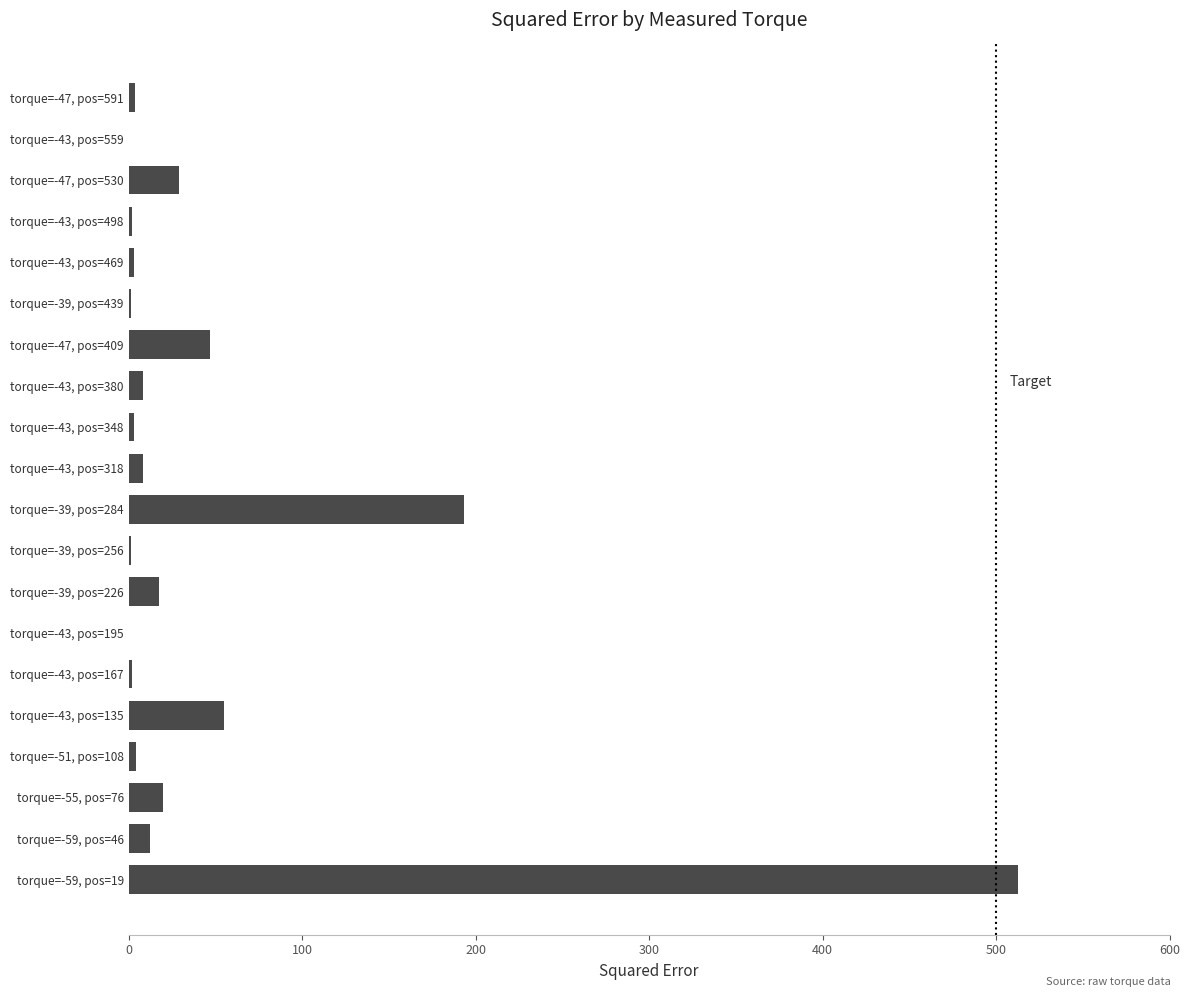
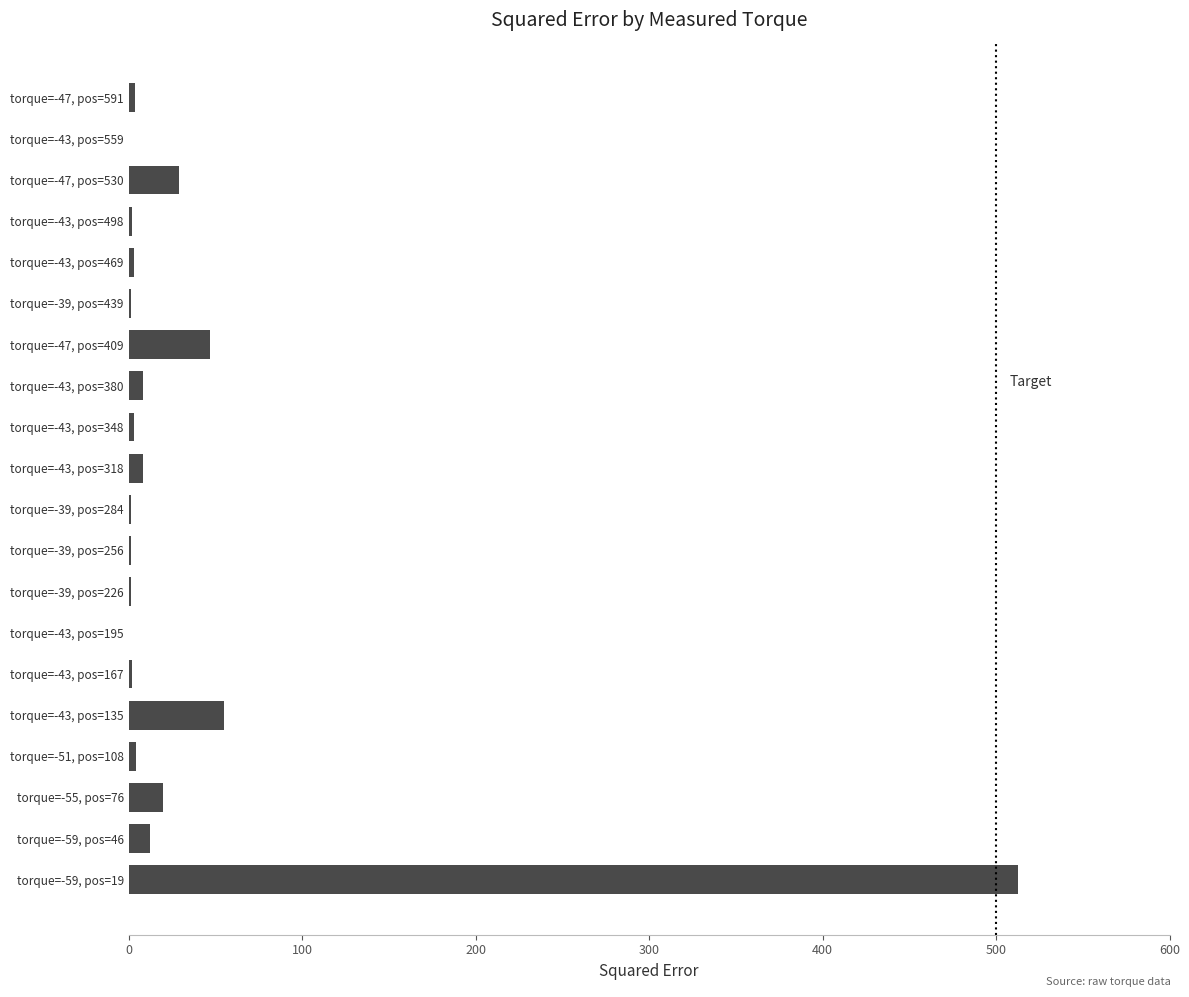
  {
    "torque=-47, pos=591": 4,
    "torque=-47, pos=530": 29,
    "torque=-43, pos=498": 2,
    "torque=-43, pos=469": 3,
    "torque=-47, pos=409": 47,
    "torque=-43, pos=380": 8,
    "torque=-43, pos=348": 3,
    "torque=-43, pos=318": 8,
-   "torque=-39, pos=284": 193,
-   "torque=-39, pos=226": 17,
+   "torque=-39, pos=284": 1,
+   "torque=-39, pos=226": 1,
    "torque=-43, pos=167": 2,
    "torque=-43, pos=135": 55,
    "torque=-51, pos=108": 4,
    "torque=-55, pos=76": 20,
    "torque=-59, pos=46": 12,
    "torque=-59, pos=19": 513
  }
